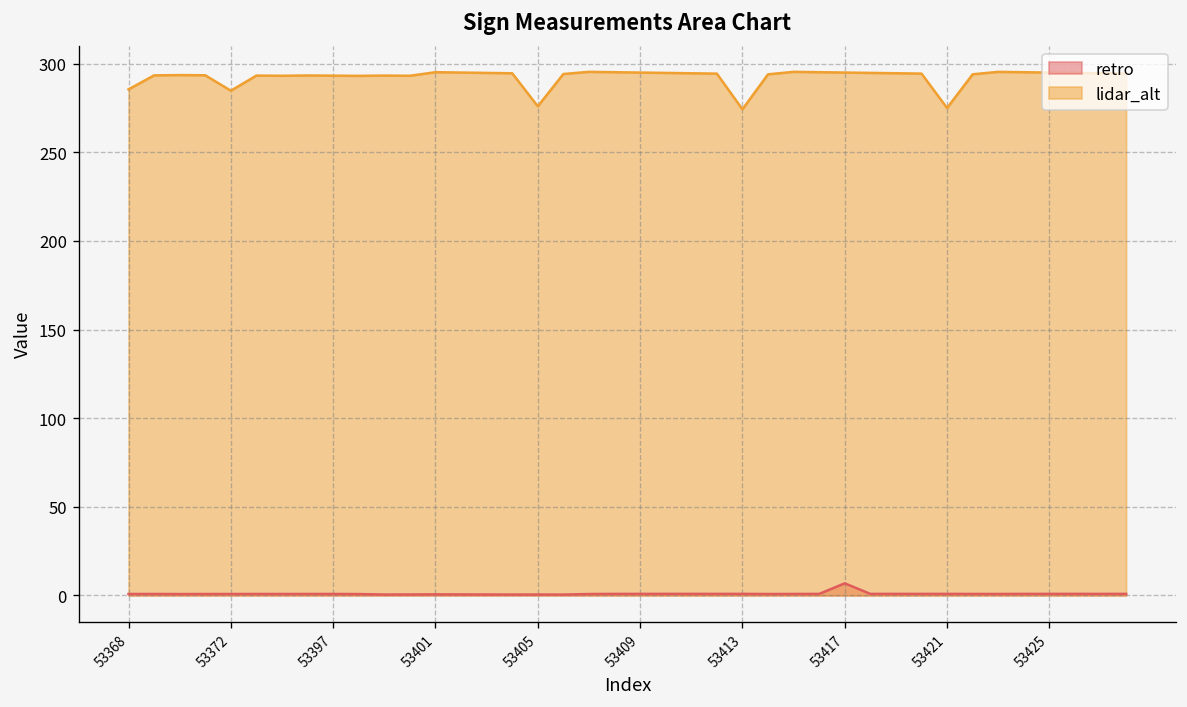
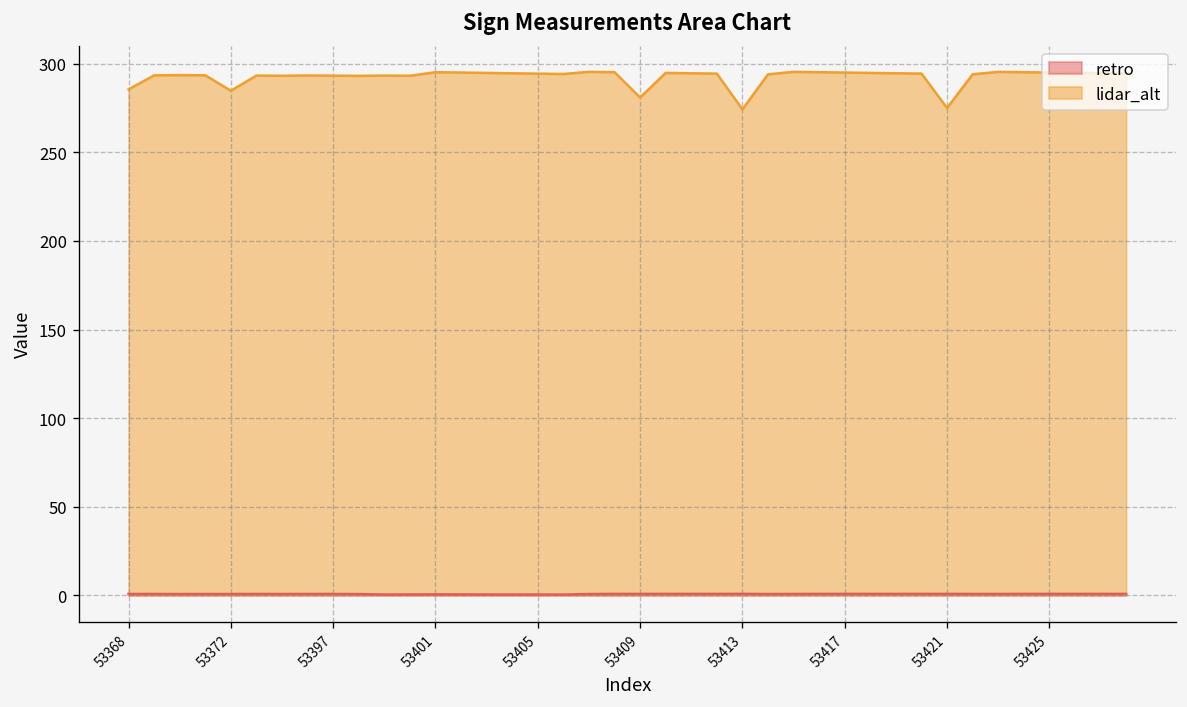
  {
    "retro": {
      "53368": 1,
      "53372": 1,
      "53397": 1,
      "53401": 1,
      "53405": 1,
      "53409": 1,
      "53413": 1,
-     "53417": 7,
+     "53417": 1,
      "53421": 1,
      "53425": 1
    },
    "lidar_alt": {
      "53368": 285,
      "53372": 285,
      "53397": 293,
      "53401": 295,
-     "53405": 276,
-     "53409": 295,
+     "53405": 294,
+     "53409": 281,
      "53413": 274,
      "53417": 295,
      "53421": 275
    }
  }
